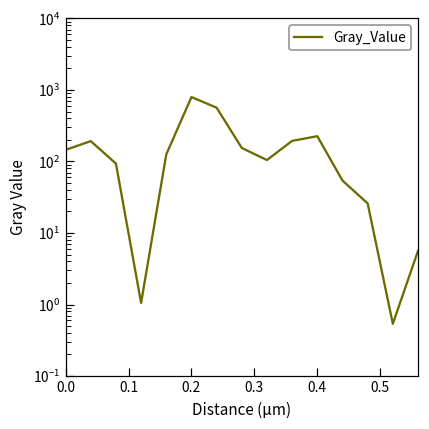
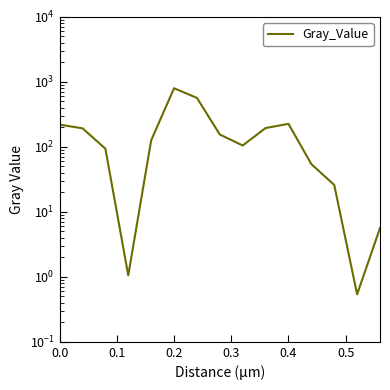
  {
-   "0.0": 150,
+   "0.0": 220,
    "0.2": 800,
    "0.4": 230
  }
